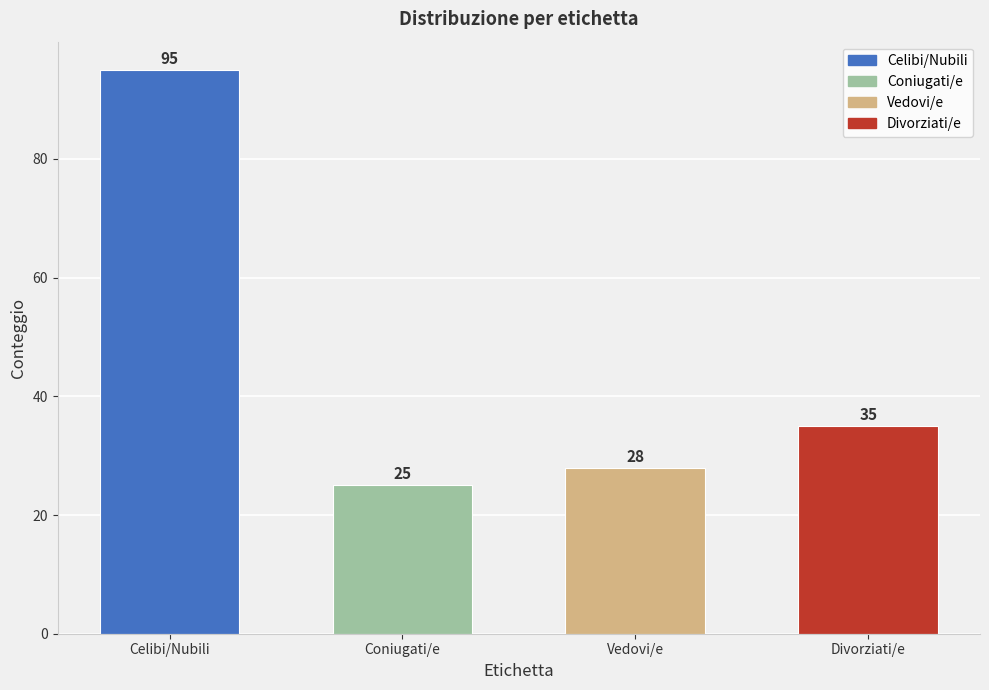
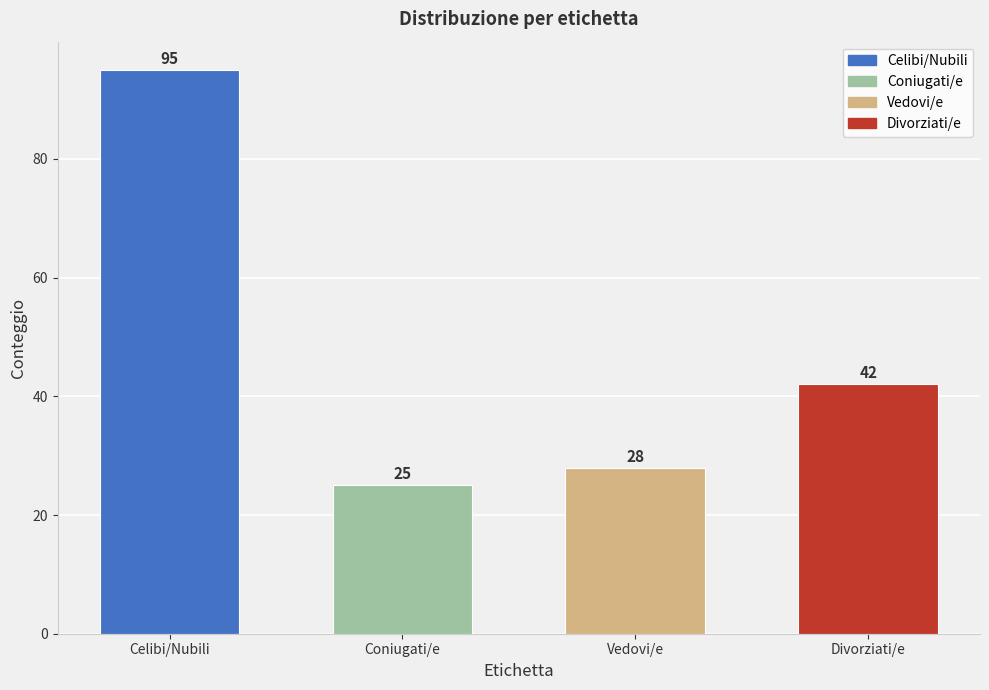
  {
    "Celibi/Nubili": 95,
    "Coniugati/e": 25,
    "Vedovi/e": 28,
-   "Divorziati/e": 35
+   "Divorziati/e": 42
  }
